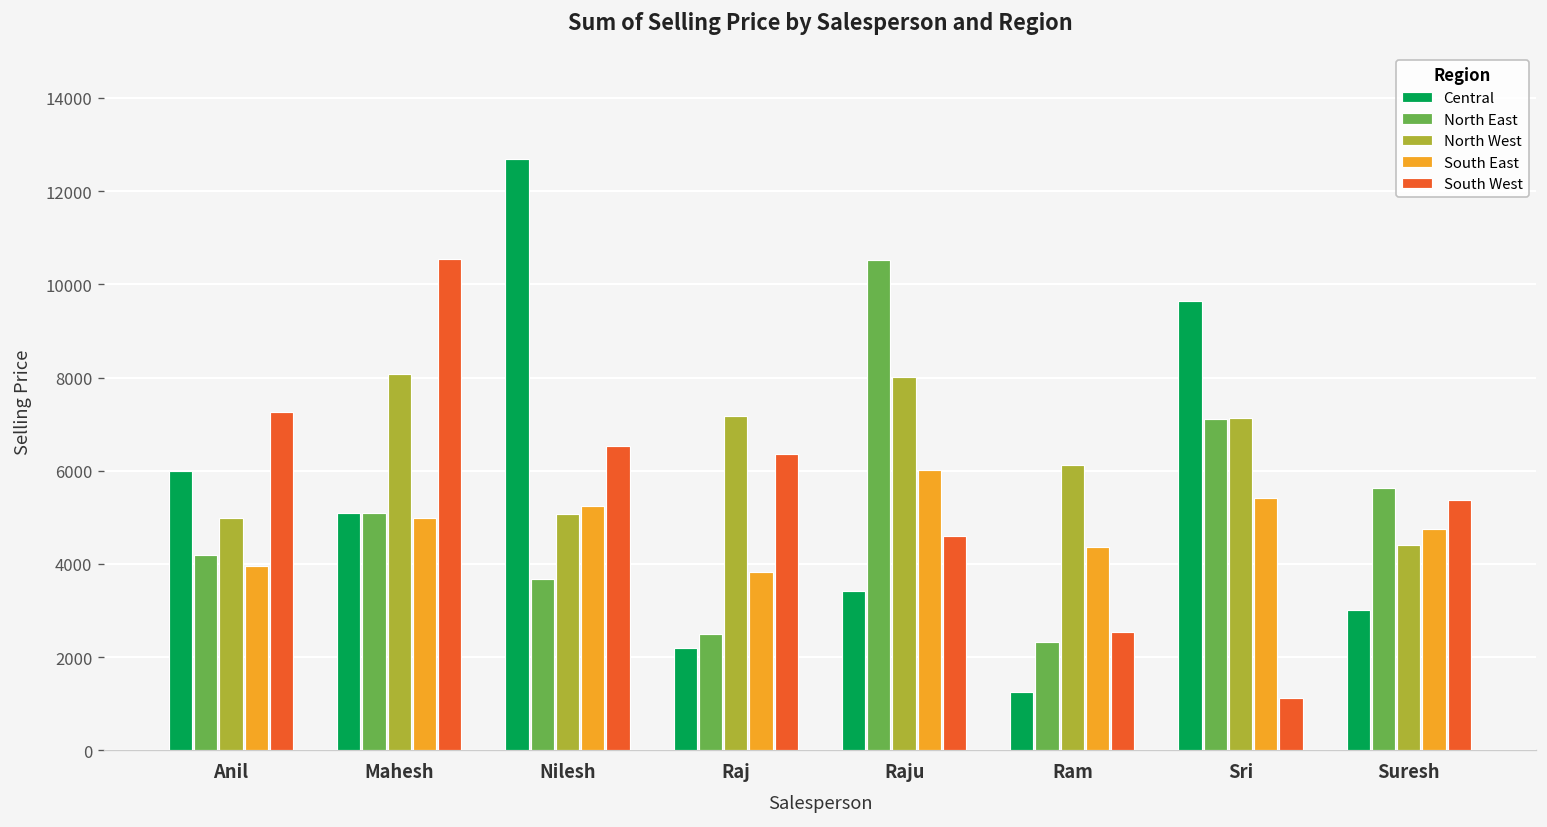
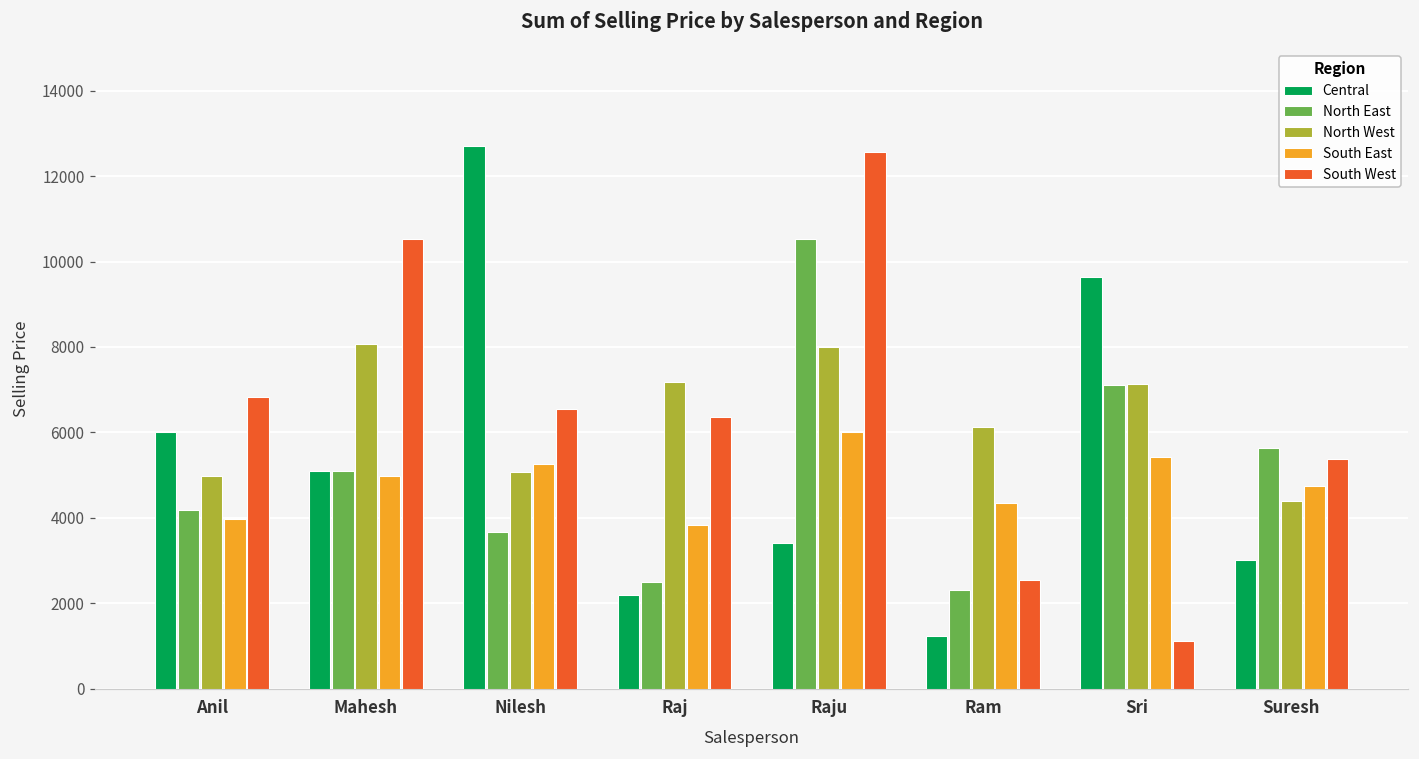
  {
    "Central": {
      "Anil": 6000,
      "Mahesh": 5100,
      "Nilesh": 12700,
      "Raj": 2200,
      "Raju": 3400,
      "Ram": 1200,
      "Sri": 9600,
      "Suresh": 3000
    },
    "North East": {
      "Anil": 4200,
      "Mahesh": 5100,
      "Nilesh": 3700,
      "Raj": 2500,
      "Raju": 10500,
      "Ram": 2300,
      "Sri": 7100,
      "Suresh": 5600
    },
    "North West": {
      "Anil": 5000,
      "Mahesh": 8100,
      "Nilesh": 5100,
      "Raj": 7200,
      "Raju": 8000,
      "Ram": 6100,
      "Sri": 7100,
      "Suresh": 4400
    },
    "South East": {
      "Anil": 4000,
      "Mahesh": 5000,
      "Nilesh": 5200,
      "Raj": 3800,
      "Raju": 6000,
      "Ram": 4400,
      "Sri": 5400,
      "Suresh": 4700
    },
    "South West": {
-     "Anil": 7300,
+     "Anil": 6800,
      "Mahesh": 10500,
      "Nilesh": 6500,
      "Raj": 6400,
-     "Raju": 4600,
+     "Raju": 12600,
      "Ram": 2500,
      "Sri": 1100,
      "Suresh": 5400
    }
  }
